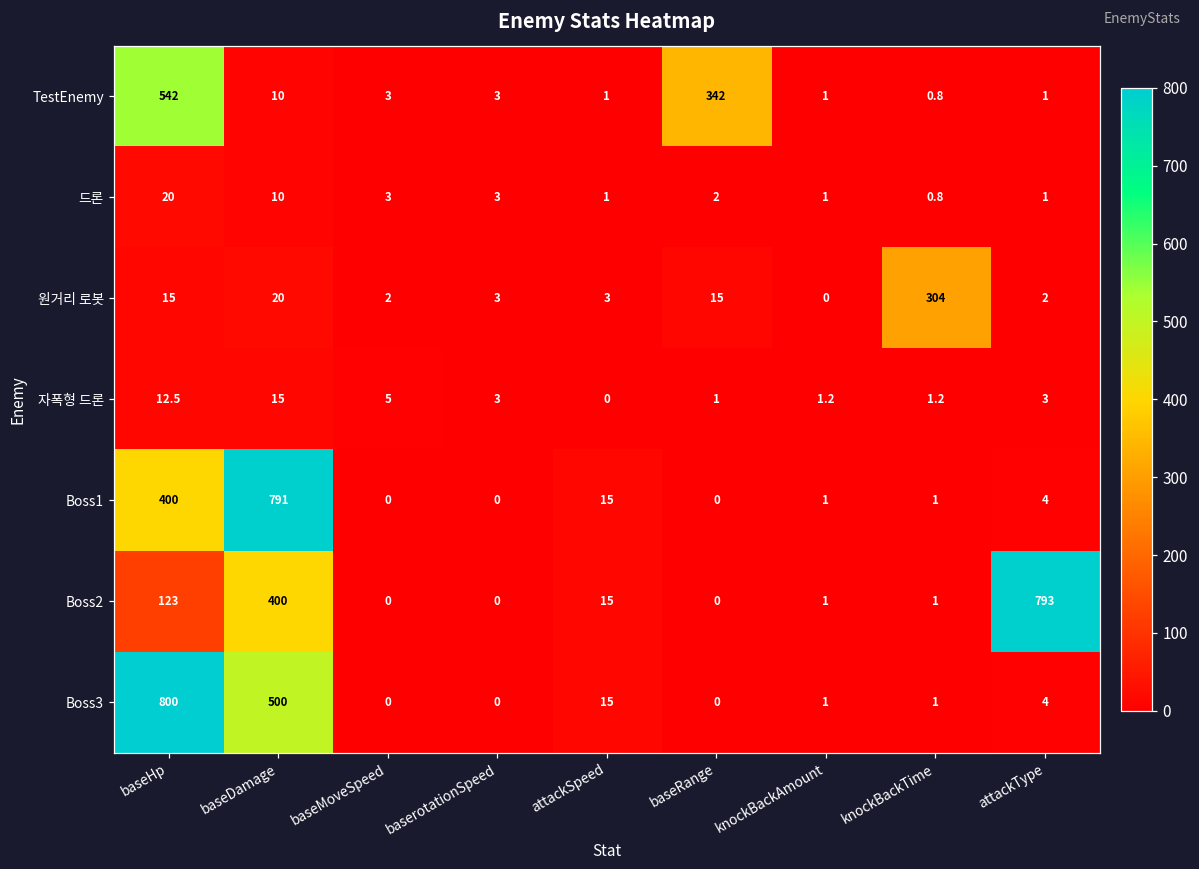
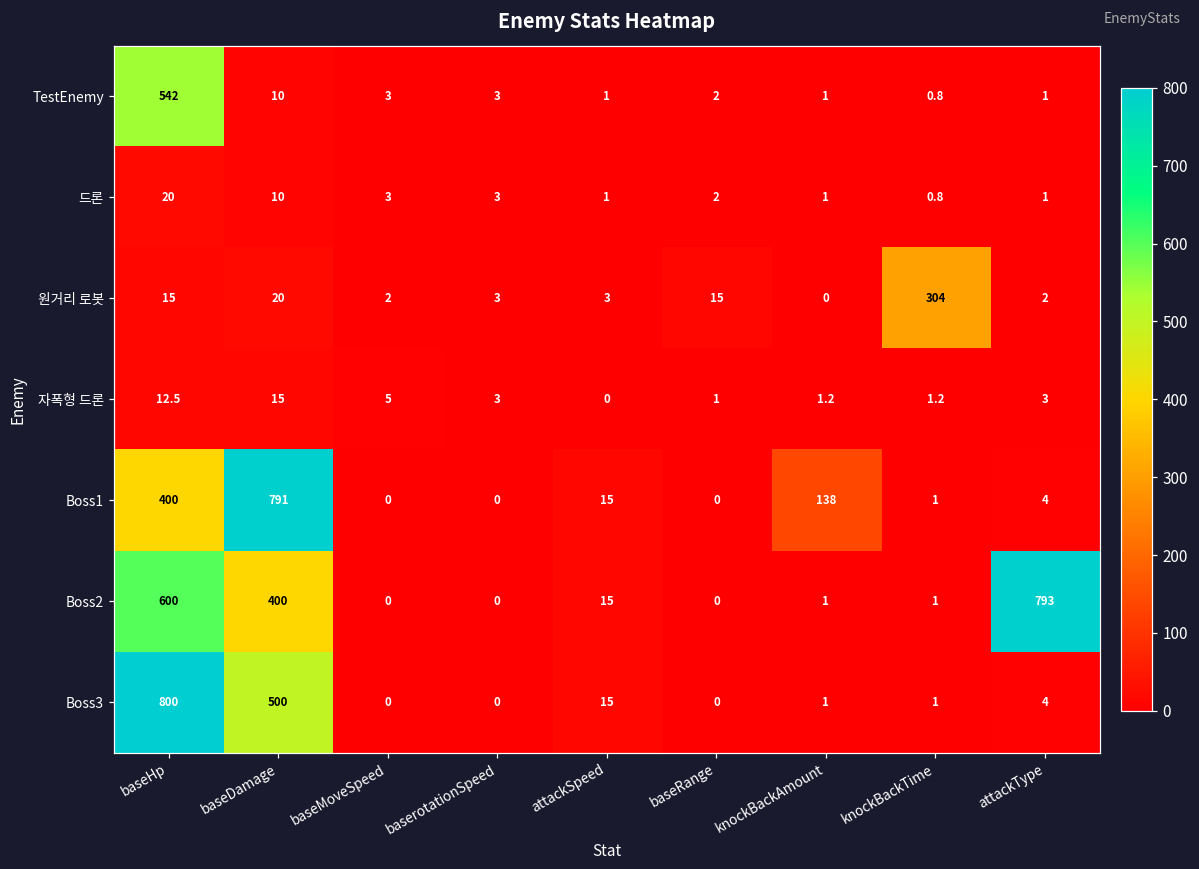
  {
    "TestEnemy": {
      "baseHp": 542,
      "baseDamage": 10,
      "baseMoveSpeed": 3,
      "baserotationSpeed": 3,
      "attackSpeed": 1,
-     "baseRange": 342,
+     "baseRange": 2,
      "knockBackAmount": 1,
      "knockBackTime": 0.8,
      "attackType": 1
    },
    "드론": {
      "baseHp": 20,
      "baseDamage": 10,
      "baseMoveSpeed": 3,
      "baserotationSpeed": 3,
      "attackSpeed": 1,
      "baseRange": 2,
      "knockBackAmount": 1,
      "knockBackTime": 0.8,
      "attackType": 1
    },
    "원거리 로봇": {
      "baseHp": 15,
      "baseDamage": 20,
      "baseMoveSpeed": 2,
      "baserotationSpeed": 3,
      "attackSpeed": 3,
      "baseRange": 15,
      "knockBackAmount": 0,
      "knockBackTime": 304,
      "attackType": 2
    },
    "자폭형 드론": {
      "baseHp": 12.5,
      "baseDamage": 15,
      "baseMoveSpeed": 5,
      "baserotationSpeed": 3,
      "attackSpeed": 0,
      "baseRange": 1,
      "knockBackAmount": 1.2,
      "knockBackTime": 1.2,
      "attackType": 3
    },
    "Boss1": {
      "baseHp": 400,
      "baseDamage": 791,
      "baseMoveSpeed": 0,
      "baserotationSpeed": 0,
      "attackSpeed": 15,
      "baseRange": 0,
-     "knockBackAmount": 1,
+     "knockBackAmount": 138,
      "knockBackTime": 1,
      "attackType": 4
    },
    "Boss2": {
-     "baseHp": 123,
+     "baseHp": 600,
      "baseDamage": 400,
      "baseMoveSpeed": 0,
      "baserotationSpeed": 0,
      "attackSpeed": 15,
      "baseRange": 0,
      "knockBackAmount": 1,
      "knockBackTime": 1,
      "attackType": 793
    },
    "Boss3": {
      "baseHp": 800,
      "baseDamage": 500,
      "baseMoveSpeed": 0,
      "baserotationSpeed": 0,
      "attackSpeed": 15,
      "baseRange": 0,
      "knockBackAmount": 1,
      "knockBackTime": 1,
      "attackType": 4
    }
  }
